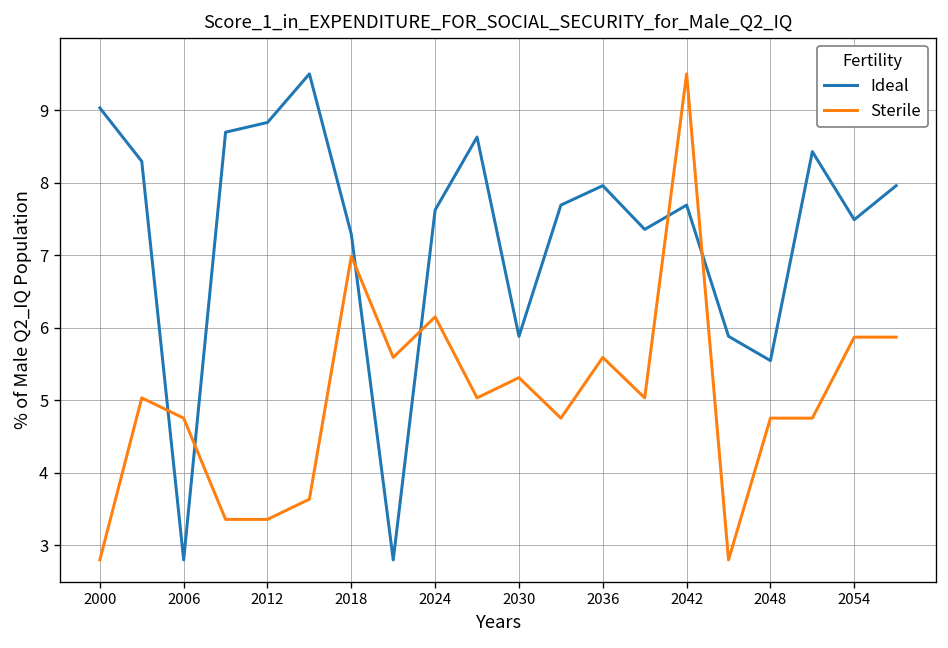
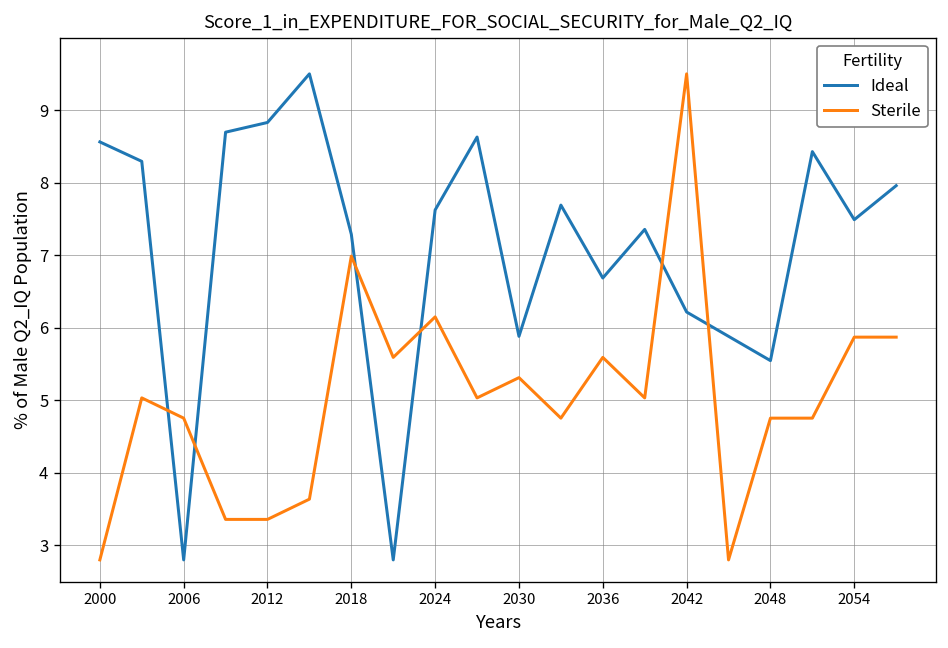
  {
    "Ideal": {
-     "2000": 9.0,
+     "2000": 8.6,
      "2006": 2.8,
      "2012": 8.8,
      "2018": 7.3,
      "2024": 7.6,
      "2030": 5.9,
-     "2036": 8.0,
-     "2042": 7.7,
+     "2036": 6.7,
+     "2042": 6.2,
      "2048": 5.5,
      "2054": 7.5
    },
    "Sterile": {
      "2000": 2.8,
      "2006": 4.8,
      "2012": 3.4,
      "2018": 7.0,
      "2024": 6.2,
      "2030": 5.3,
      "2036": 5.6,
      "2042": 9.5,
      "2048": 4.8,
      "2054": 5.9
    }
  }
